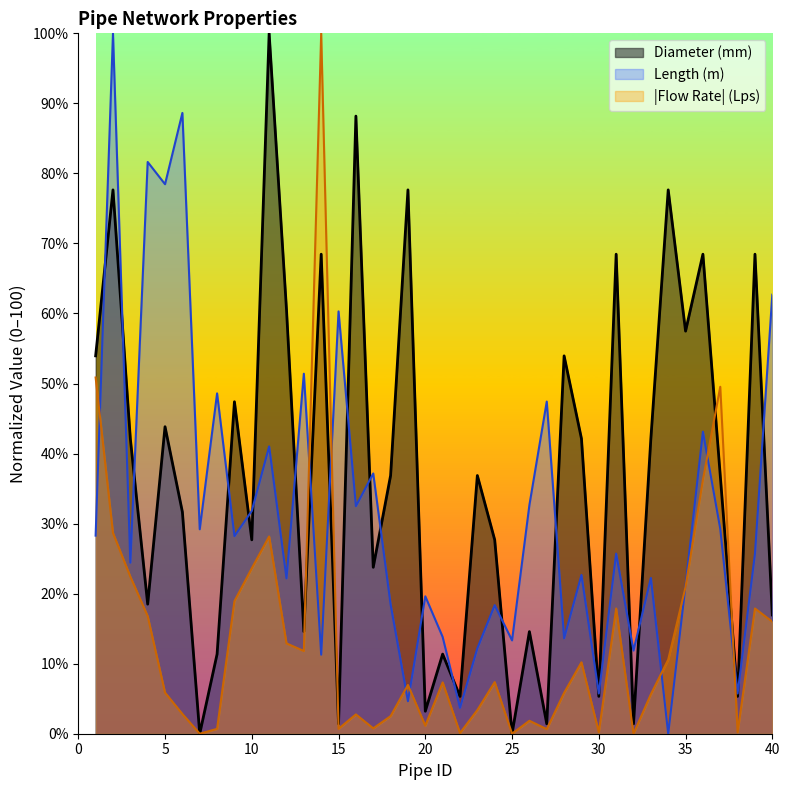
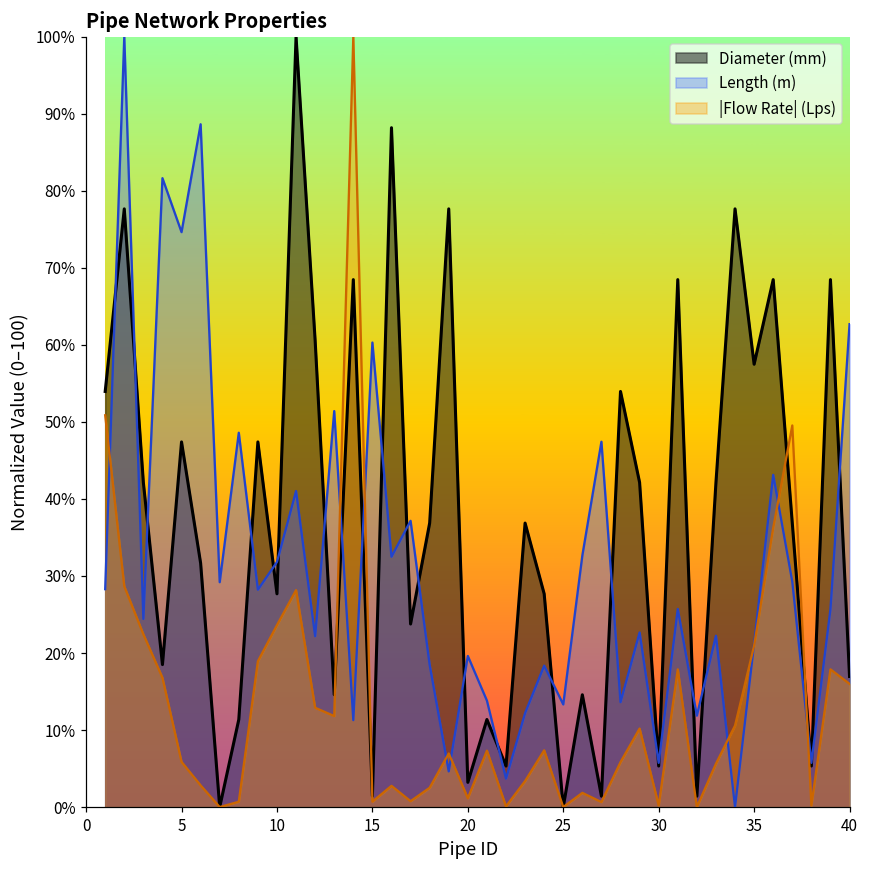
  {
    "Diameter (mm)": {
-     "5": "44%",
+     "5": "47%",
      "10": "28%",
      "15": "1%",
      "20": "3%",
      "30": "5%",
      "35": "57%",
      "40": "17%"
    },
    "Length (m)": {
-     "5": "78%",
+     "5": "75%",
      "10": "32%",
      "15": "60%",
      "20": "20%",
      "25": "13%",
      "30": "6%",
      "40": "63%"
    },
    "|Flow Rate| (Lps)": {
      "5": "6%",
      "10": "24%",
      "15": "1%",
      "20": "1%",
      "30": "0%",
      "40": "16%"
    }
  }
